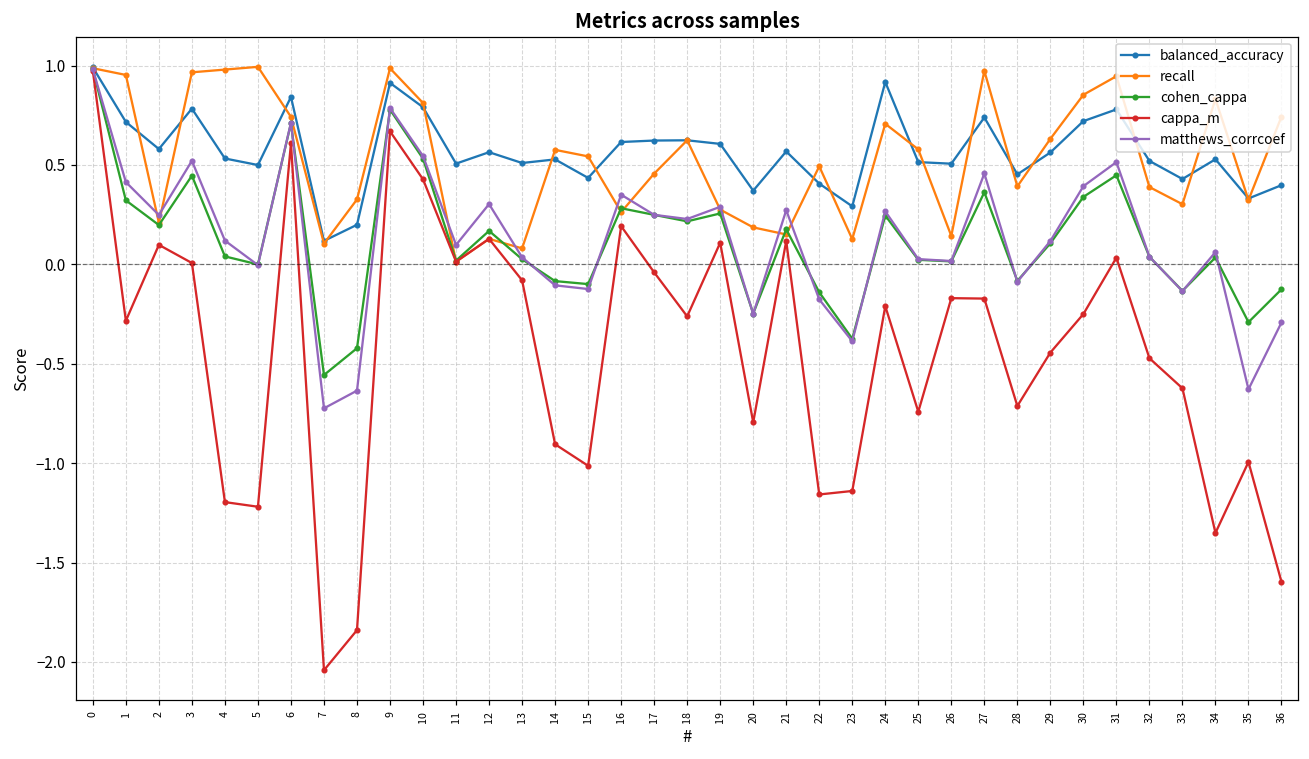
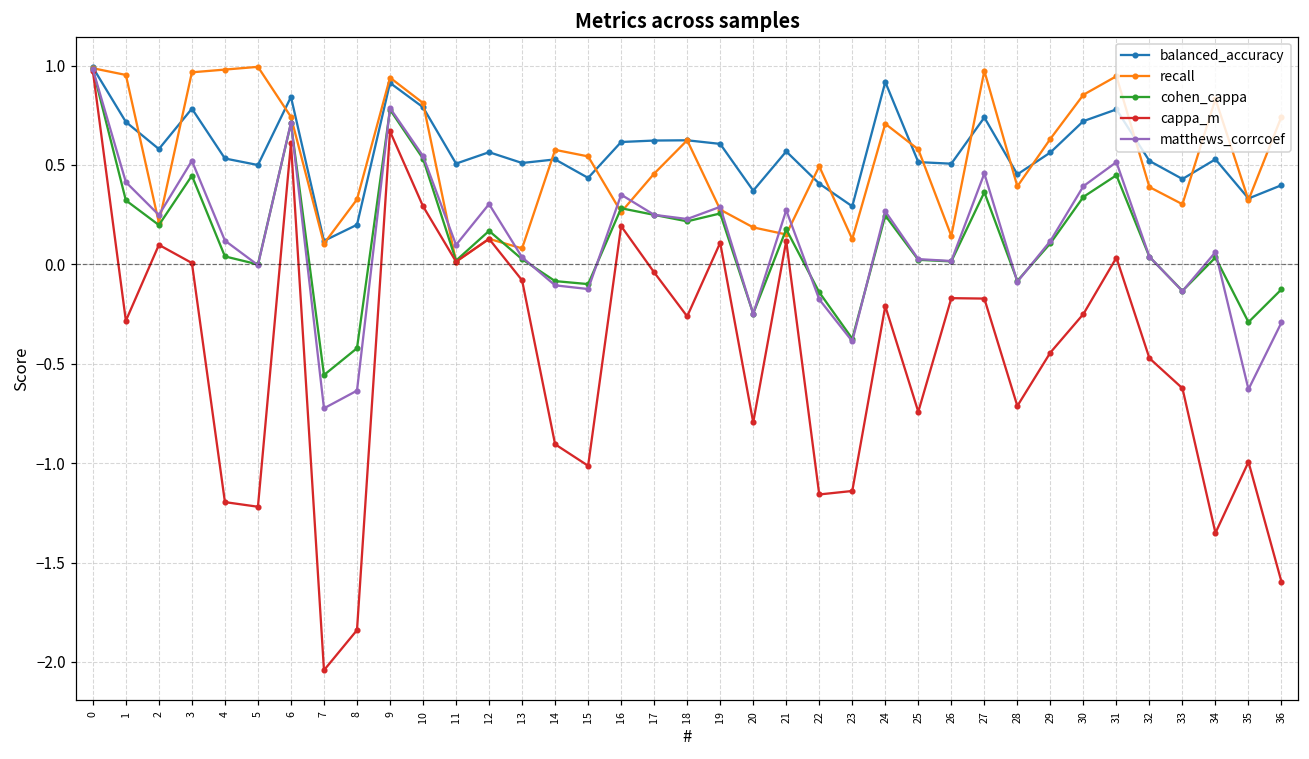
  {
    "balanced_accuracy": {
      "1": 0.72,
      "2": 0.58,
      "3": 0.78,
      "4": 0.53,
      "5": 0.50,
      "6": 0.84,
      "8": 0.20,
      "9": 0.91,
      "10": 0.79,
      "11": 0.51,
      "12": 0.56,
      "13": 0.51,
      "14": 0.53,
      "15": 0.43,
      "16": 0.62,
      "17": 0.62,
      "19": 0.61,
      "20": 0.37,
      "21": 0.57,
      "22": 0.41,
      "23": 0.29,
      "24": 0.92,
      "25": 0.51,
      "26": 0.51,
      "27": 0.74,
      "28": 0.45,
      "29": 0.56,
      "30": 0.72,
      "31": 0.78,
      "32": 0.52,
      "33": 0.43,
      "34": 0.53,
      "36": 0.40
    },
    "recall": {
      "1": 0.95,
      "3": 0.97,
      "4": 0.98,
      "5": 0.99,
      "6": 0.74,
      "8": 0.33,
-     "9": 0.99,
+     "9": 0.94,
      "10": 0.81,
      "13": 0.08,
      "14": 0.58,
      "15": 0.54,
      "16": 0.26,
      "17": 0.46,
      "19": 0.28,
      "20": 0.19,
      "21": 0.15,
      "22": 0.49,
      "23": 0.13,
      "24": 0.71,
      "25": 0.58,
      "26": 0.14,
      "27": 0.97,
      "28": 0.39,
      "29": 0.63,
      "30": 0.85,
      "31": 0.95,
      "32": 0.39,
      "33": 0.30
    },
    "cohen_cappa": {
      "1": 0.32,
      "3": 0.45,
      "4": 0.04,
      "7": -0.56,
      "8": -0.42,
      "12": 0.17,
      "14": -0.08,
      "15": -0.10,
      "16": 0.28,
      "19": 0.26,
      "21": 0.18,
      "22": -0.14,
      "24": 0.25,
      "27": 0.36,
      "30": 0.34,
      "31": 0.45,
      "34": 0.03,
      "35": -0.29,
      "36": -0.13
    },
    "cappa_m": {
      "1": -0.28,
      "2": 0.10,
      "3": 0.01,
      "4": -1.20,
      "5": -1.22,
      "6": 0.61,
      "7": -2.04,
      "8": -1.84,
      "9": 0.67,
-     "10": 0.43,
+     "10": 0.29,
      "13": -0.08,
      "14": -0.91,
      "15": -1.01,
      "16": 0.19,
      "17": -0.04,
      "18": -0.26,
      "19": 0.11,
      "20": -0.79,
      "21": 0.12,
      "22": -1.16,
      "23": -1.14,
      "24": -0.21,
      "25": -0.74,
      "26": -0.17,
      "27": -0.17,
      "28": -0.71,
      "29": -0.44,
      "30": -0.25,
      "31": 0.03,
      "32": -0.47,
      "33": -0.62,
      "34": -1.35,
      "35": -0.99,
      "36": -1.60
    },
    "matthews_corrcoef": {
      "1": 0.41,
      "2": 0.25,
      "3": 0.52,
      "4": 0.12,
      "7": -0.72,
      "8": -0.64,
      "11": 0.10,
      "12": 0.30,
      "14": -0.11,
      "15": -0.12,
      "16": 0.35,
      "19": 0.29,
      "21": 0.27,
      "22": -0.18,
      "24": 0.27,
      "27": 0.46,
      "30": 0.39,
      "31": 0.51,
      "34": 0.06,
      "35": -0.63,
      "36": -0.29
    }
  }
